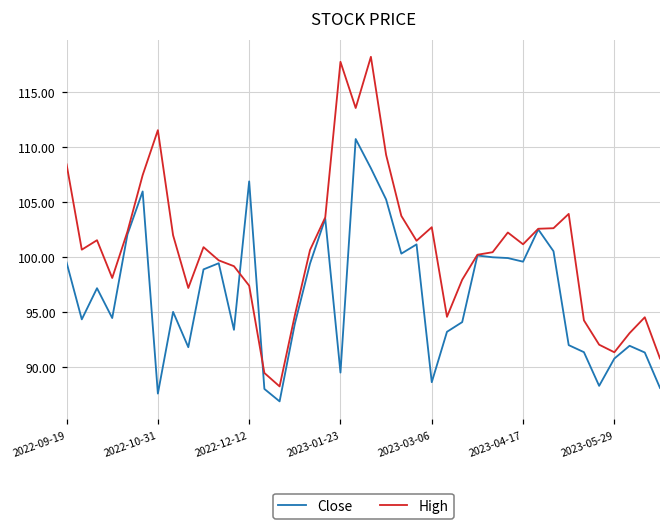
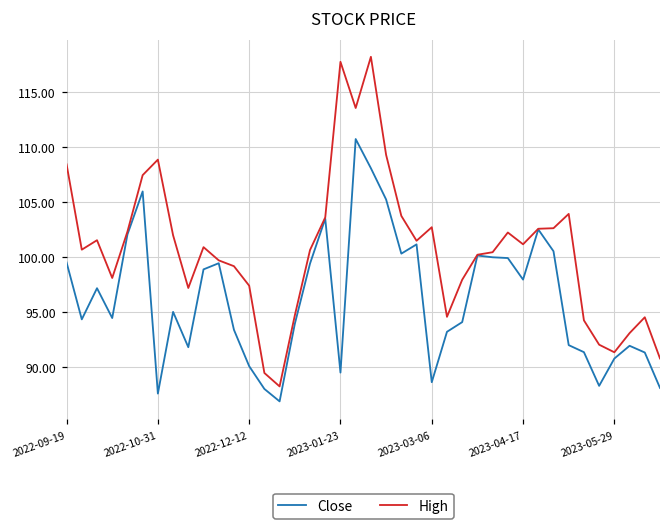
  {
    "Close": {
      "2022-09-19": 99.5,
      "2022-10-31": 87.6,
-     "2022-12-12": 106.9,
+     "2022-12-12": 90.1,
      "2023-01-23": 89.5,
      "2023-03-06": 88.6,
-     "2023-04-17": 99.6,
+     "2023-04-17": 97.9,
      "2023-05-29": 90.8
    },
    "High": {
      "2022-09-19": 108.4,
-     "2022-10-31": 111.5,
+     "2022-10-31": 108.8,
      "2022-12-12": 97.4,
      "2023-01-23": 117.7,
      "2023-03-06": 102.7,
      "2023-04-17": 101.2,
      "2023-05-29": 91.3
    }
  }
